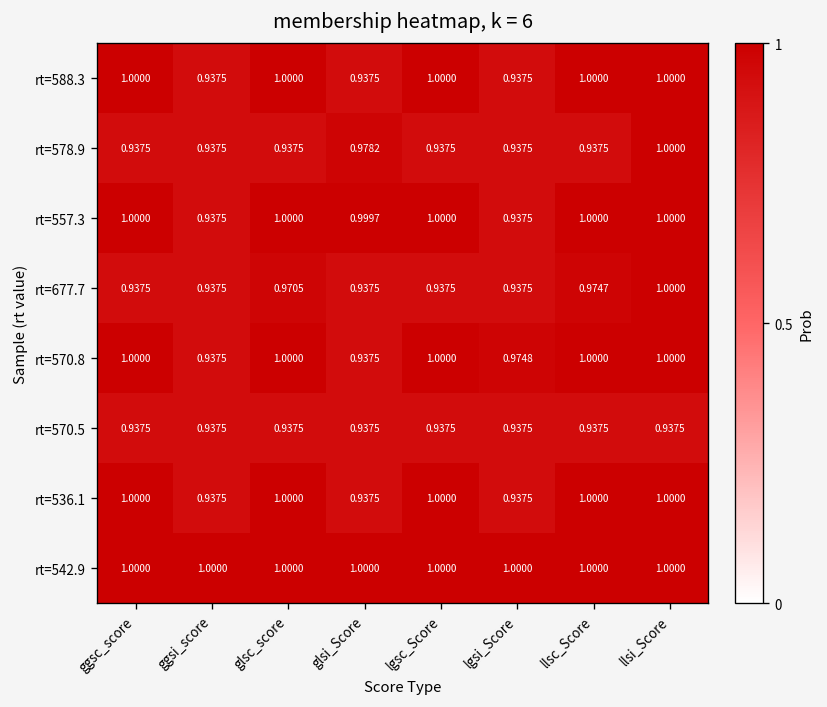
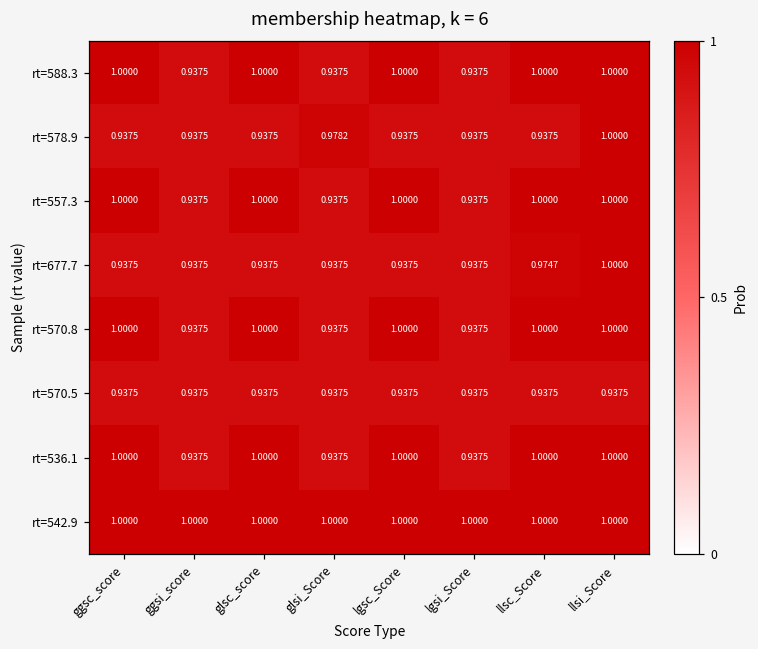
  {
    "rt=588.3": {
      "ggsc_score": 1.0000,
      "ggsi_score": 0.9375,
      "glsc_score": 1.0000,
      "glsi_Score": 0.9375,
      "lgsc_Score": 1.0000,
      "lgsi_Score": 0.9375,
      "llsc_Score": 1.0000,
      "llsi_Score": 1.0000
    },
    "rt=578.9": {
      "ggsc_score": 0.9375,
      "ggsi_score": 0.9375,
      "glsc_score": 0.9375,
      "glsi_Score": 0.9782,
      "lgsc_Score": 0.9375,
      "lgsi_Score": 0.9375,
      "llsc_Score": 0.9375,
      "llsi_Score": 1.0000
    },
    "rt=557.3": {
      "ggsc_score": 1.0000,
      "ggsi_score": 0.9375,
      "glsc_score": 1.0000,
-     "glsi_Score": 0.9997,
+     "glsi_Score": 0.9375,
      "lgsc_Score": 1.0000,
      "lgsi_Score": 0.9375,
      "llsc_Score": 1.0000,
      "llsi_Score": 1.0000
    },
    "rt=677.7": {
      "ggsc_score": 0.9375,
      "ggsi_score": 0.9375,
-     "glsc_score": 0.9705,
+     "glsc_score": 0.9375,
      "glsi_Score": 0.9375,
      "lgsc_Score": 0.9375,
      "lgsi_Score": 0.9375,
      "llsc_Score": 0.9747,
      "llsi_Score": 1.0000
    },
    "rt=570.8": {
      "ggsc_score": 1.0000,
      "ggsi_score": 0.9375,
      "glsc_score": 1.0000,
      "glsi_Score": 0.9375,
      "lgsc_Score": 1.0000,
-     "lgsi_Score": 0.9748,
+     "lgsi_Score": 0.9375,
      "llsc_Score": 1.0000,
      "llsi_Score": 1.0000
    },
    "rt=570.5": {
      "ggsc_score": 0.9375,
      "ggsi_score": 0.9375,
      "glsc_score": 0.9375,
      "glsi_Score": 0.9375,
      "lgsc_Score": 0.9375,
      "lgsi_Score": 0.9375,
      "llsc_Score": 0.9375,
      "llsi_Score": 0.9375
    },
    "rt=536.1": {
      "ggsc_score": 1.0000,
      "ggsi_score": 0.9375,
      "glsc_score": 1.0000,
      "glsi_Score": 0.9375,
      "lgsc_Score": 1.0000,
      "lgsi_Score": 0.9375,
      "llsc_Score": 1.0000,
      "llsi_Score": 1.0000
    },
    "rt=542.9": {
      "ggsc_score": 1.0000,
      "ggsi_score": 1.0000,
      "glsc_score": 1.0000,
      "glsi_Score": 1.0000,
      "lgsc_Score": 1.0000,
      "lgsi_Score": 1.0000,
      "llsc_Score": 1.0000,
      "llsi_Score": 1.0000
    }
  }
